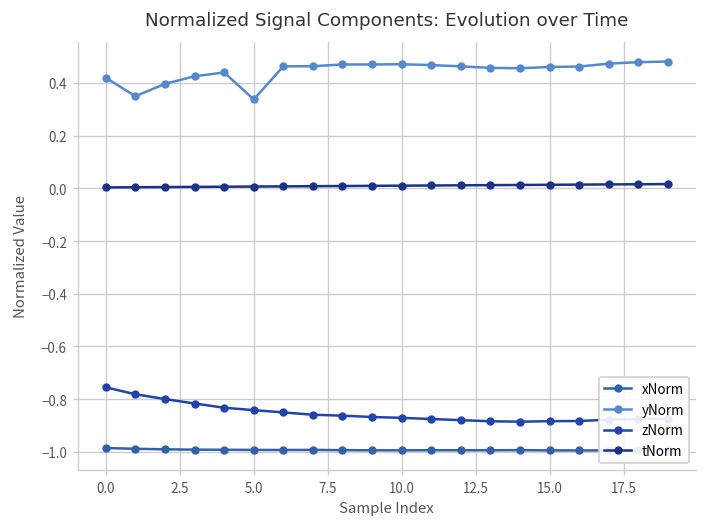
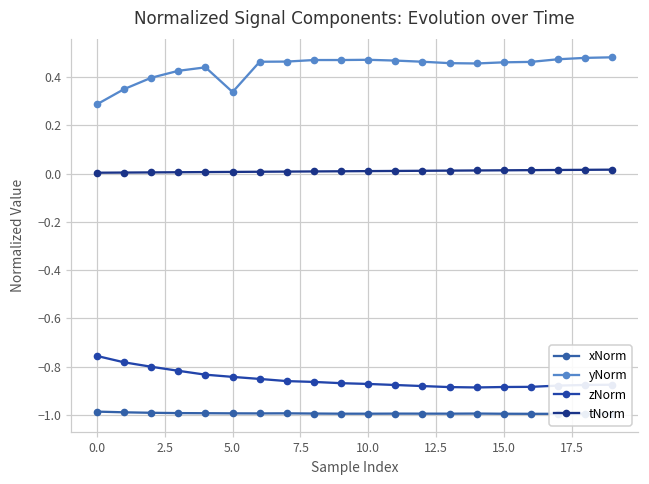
  {
    "yNorm": {
-     "0.0": 0.42,
+     "0.0": 0.29,
      "5.0": 0.34,
      "10.0": 0.47,
      "15.0": 0.46
    }
  }
